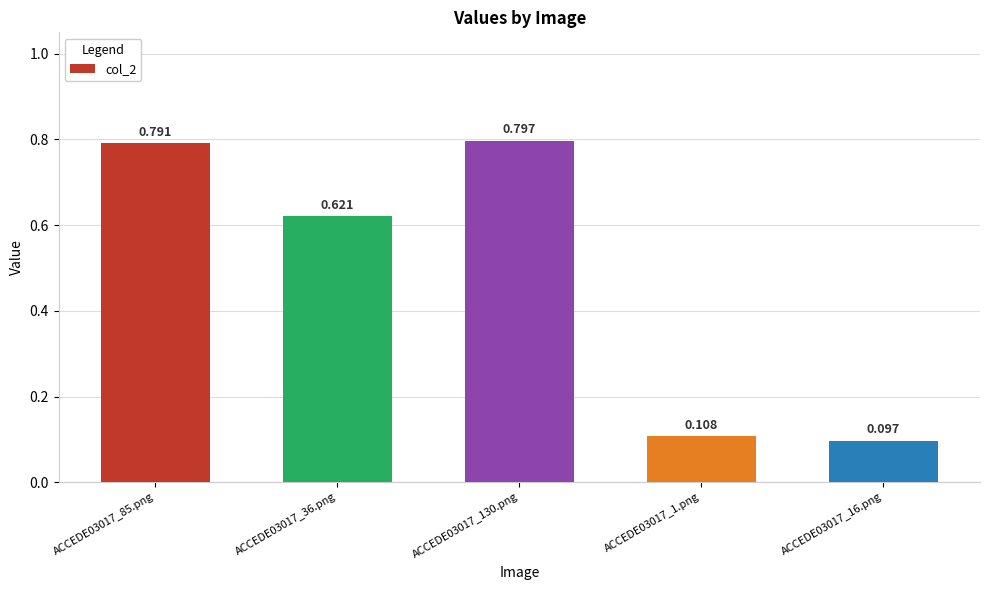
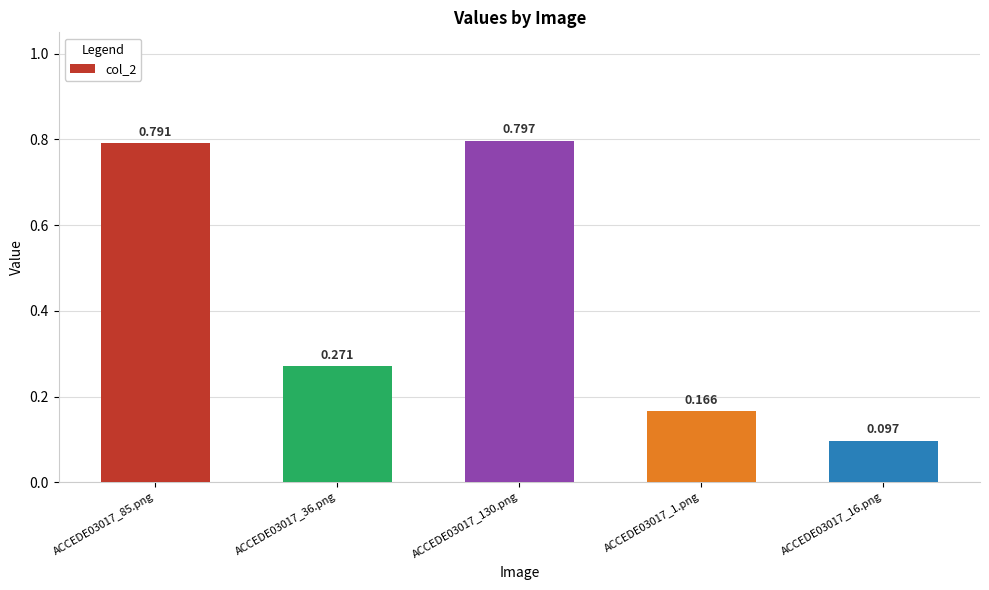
  {
    "ACCEDE03017_85.png": 0.791,
-   "ACCEDE03017_36.png": 0.621,
+   "ACCEDE03017_36.png": 0.271,
    "ACCEDE03017_130.png": 0.797,
-   "ACCEDE03017_1.png": 0.108,
+   "ACCEDE03017_1.png": 0.166,
    "ACCEDE03017_16.png": 0.097
  }
